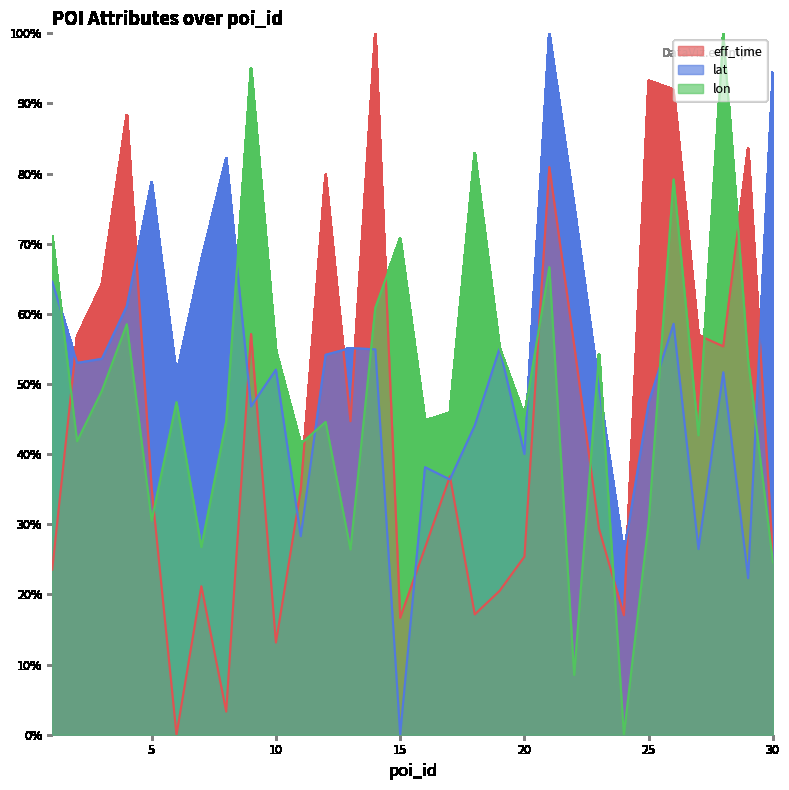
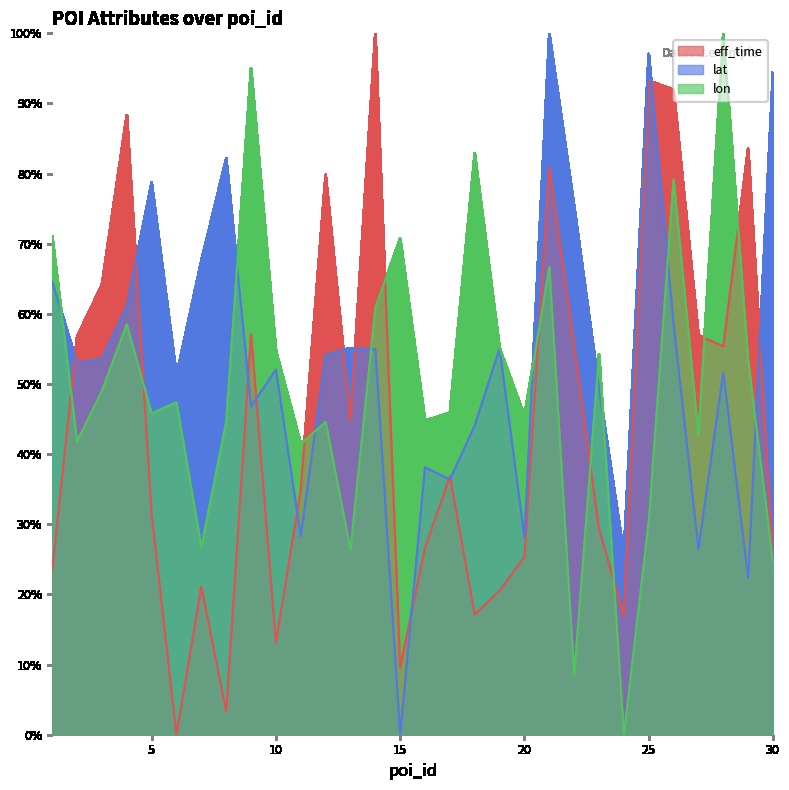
  {
    "eff_time": {
-     "5": "35%",
+     "5": "31%",
      "10": "13%",
-     "15": "17%",
+     "15": "10%",
      "20": "25%",
      "25": "93%",
      "30": "25%"
    },
    "lat": {
      "5": "79%",
      "10": "52%",
      "15": "0%",
-     "20": "40%",
-     "25": "47%",
+     "20": "28%",
+     "25": "97%",
      "30": "94%"
    },
    "lon": {
-     "5": "31%",
+     "5": "46%",
      "10": "55%",
      "15": "71%",
      "20": "45%",
      "25": "30%",
      "30": "25%"
    }
  }
